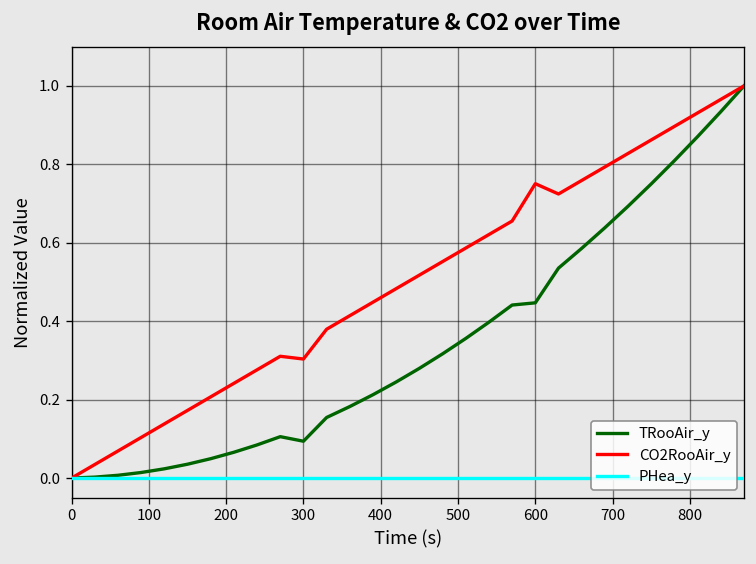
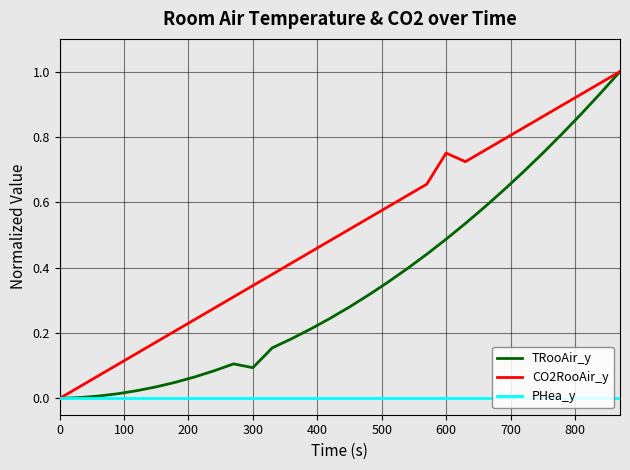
  {
    "TRooAir_y": {
      "300": 0.09,
-     "600": 0.45
+     "600": 0.49
    },
    "CO2RooAir_y": {
-     "300": 0.30,
+     "300": 0.35,
      "600": 0.75
    },
    "PHea_y": {
      "300": 0.00,
      "600": 0.00
    }
  }
